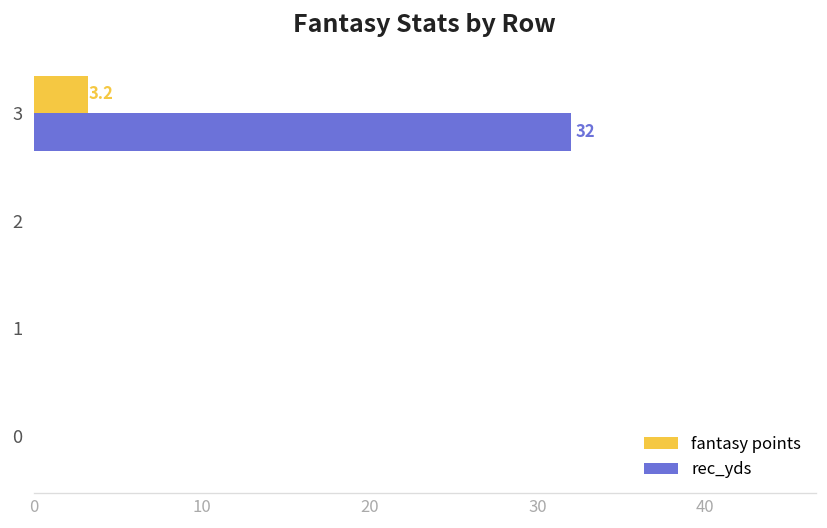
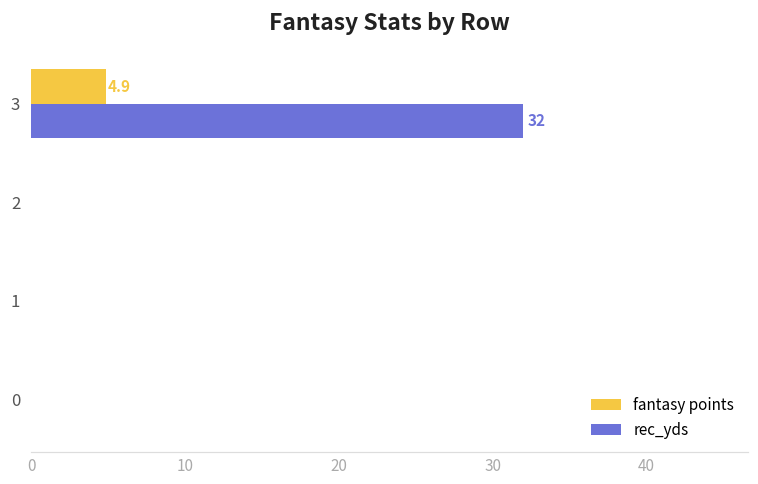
  {
    "fantasy points": {
-     "3": 3.2
+     "3": 4.9
    },
    "rec_yds": {
      "3": 32
    }
  }
